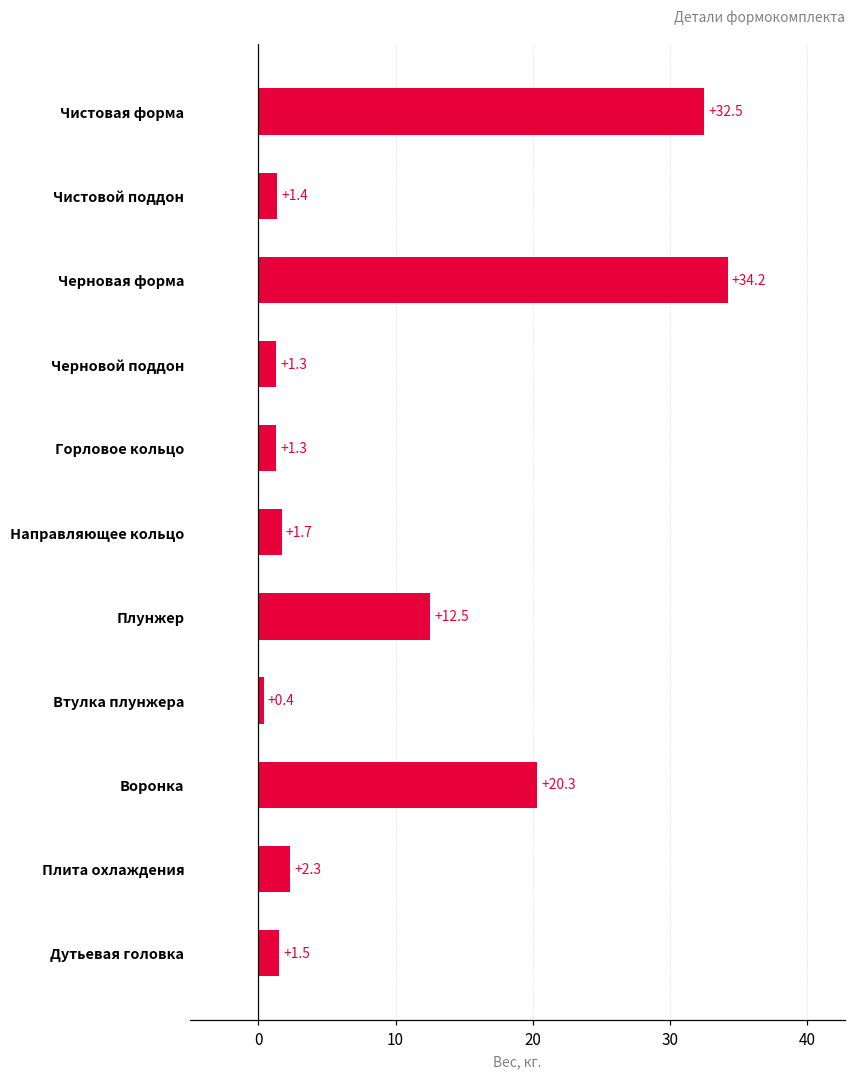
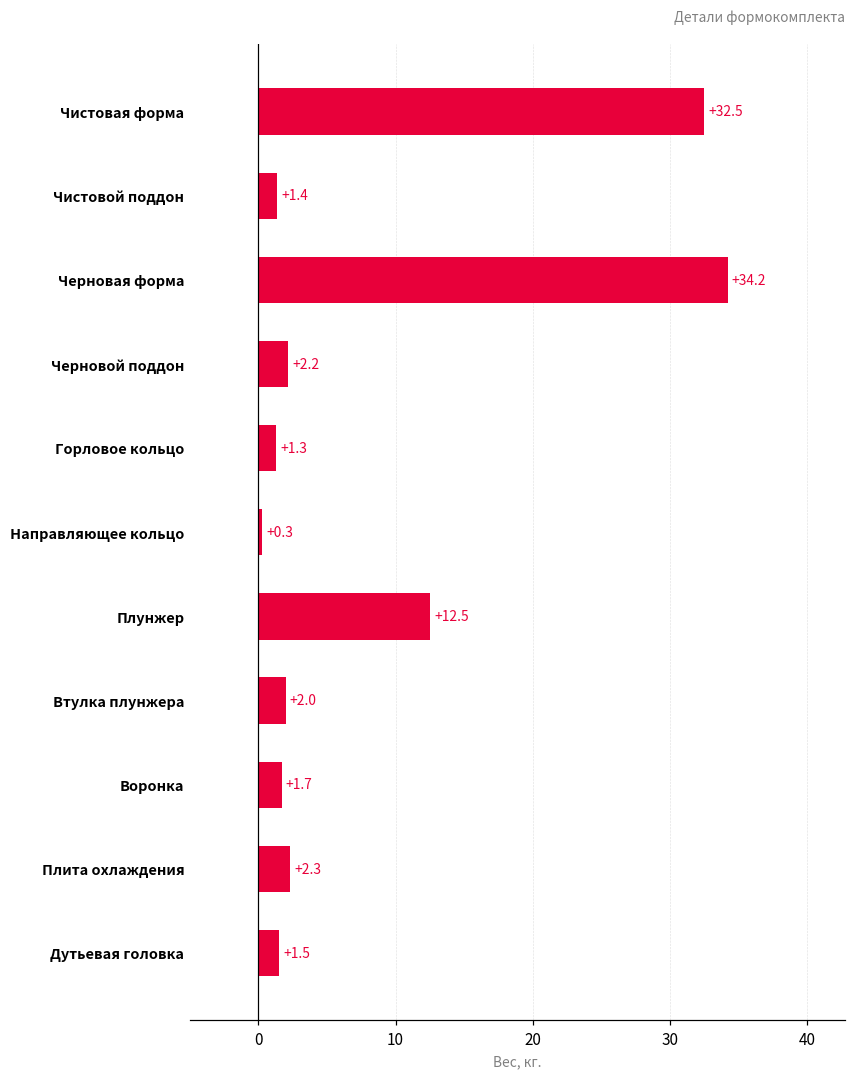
  {
    "Чистовая форма": "+32.5",
    "Чистовой поддон": "+1.4",
    "Черновая форма": "+34.2",
-   "Черновой поддон": "+1.3",
+   "Черновой поддон": "+2.2",
    "Горловое кольцо": "+1.3",
-   "Направляющее кольцо": "+1.7",
+   "Направляющее кольцо": "+0.3",
    "Плунжер": "+12.5",
-   "Втулка плунжера": "+0.4",
-   "Воронка": "+20.3",
+   "Втулка плунжера": "+2.0",
+   "Воронка": "+1.7",
    "Плита охлаждения": "+2.3",
    "Дутьевая головка": "+1.5"
  }
